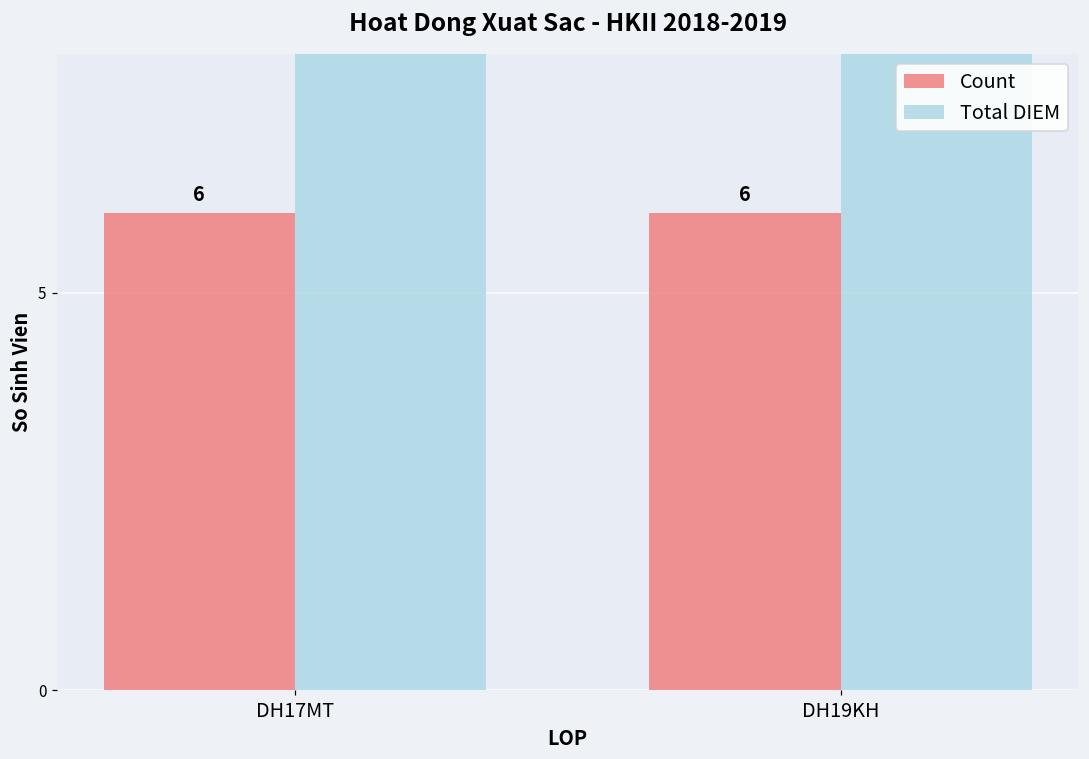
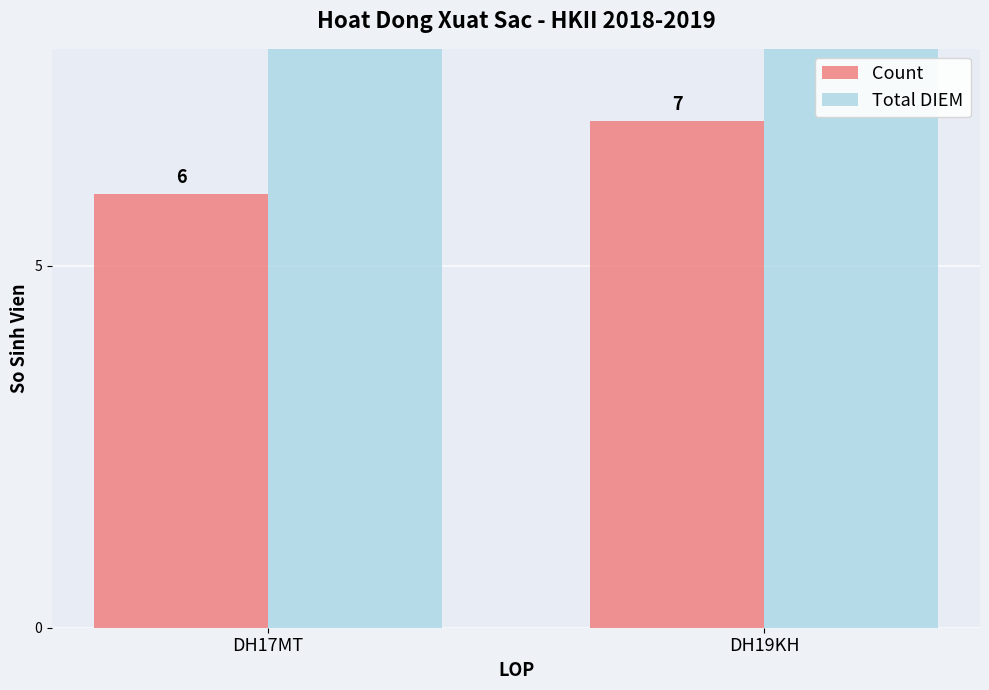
  {
    "Count": {
      "DH17MT": 6,
-     "DH19KH": 6
+     "DH19KH": 7
    }
  }
